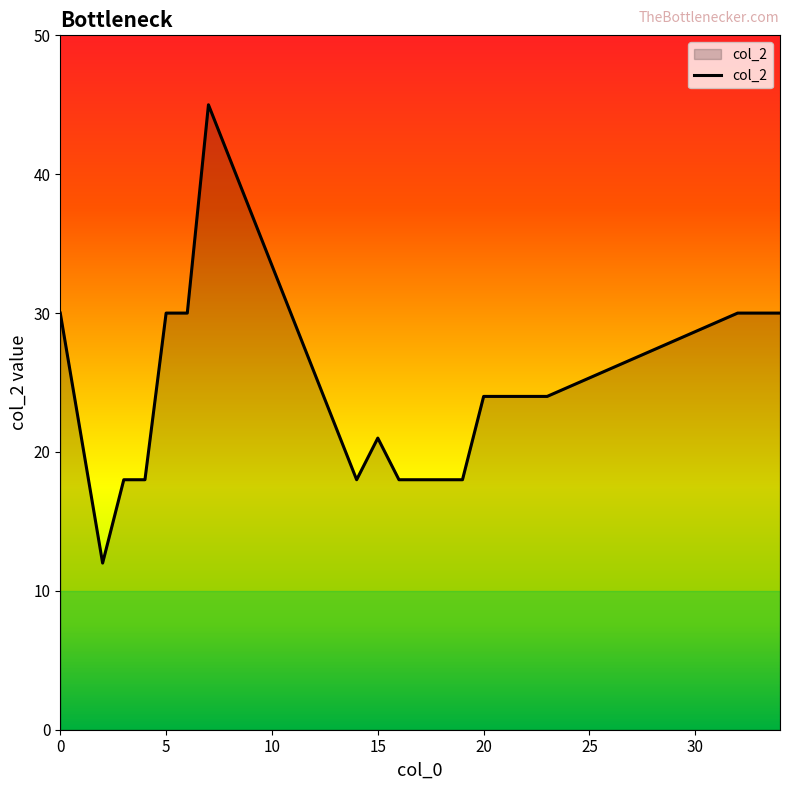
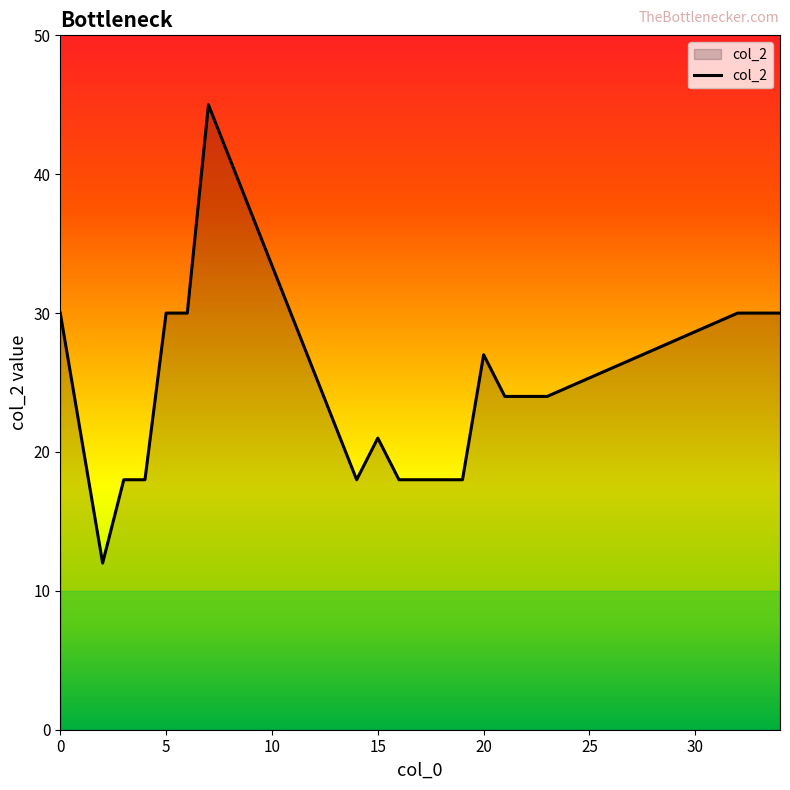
  {
    "0": 30,
    "5": 30,
    "15": 21,
-   "20": 24
+   "20": 27
  }
